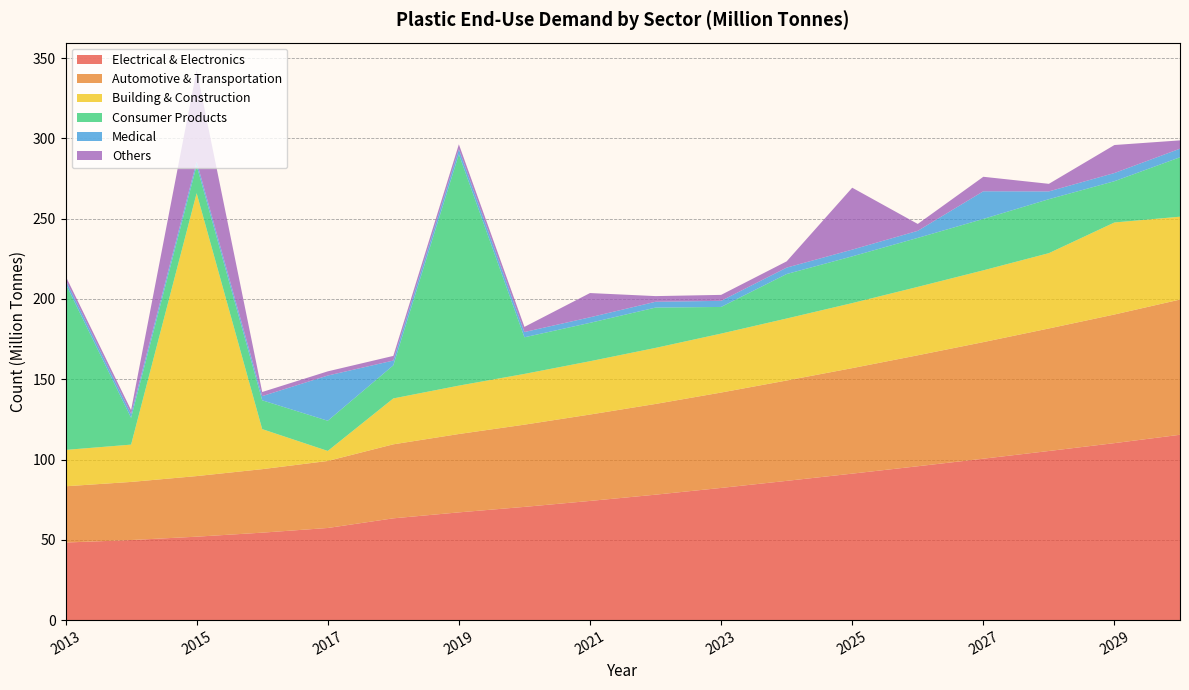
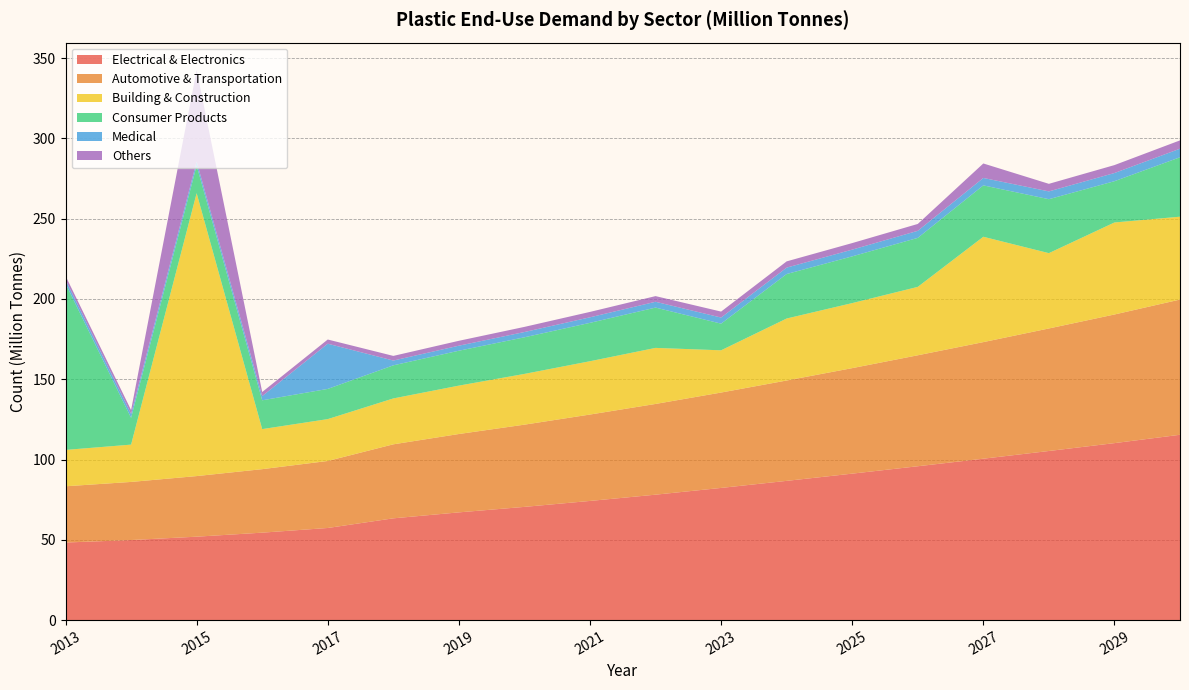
  {
    "Building & Construction": {
      "2013": 23,
      "2015": 176,
-     "2017": 6,
+     "2017": 26,
      "2019": 30,
      "2021": 33,
-     "2023": 37,
+     "2023": 26,
      "2025": 41,
-     "2027": 45,
+     "2027": 66,
      "2029": 57
    },
    "Consumer Products": {
      "2013": 104,
      "2017": 19,
-     "2019": 144,
+     "2019": 22,
      "2021": 24,
      "2023": 17,
      "2025": 29,
      "2027": 32,
      "2029": 26
    },
    "Medical": {
      "2013": 2,
      "2017": 28,
      "2019": 3,
      "2021": 3,
      "2023": 4,
      "2025": 4,
-     "2027": 17,
+     "2027": 5,
      "2029": 5
    },
    "Others": {
      "2013": 2,
      "2017": 3,
      "2019": 3,
-     "2021": 15,
+     "2021": 3,
      "2023": 4,
-     "2025": 39,
+     "2025": 4,
      "2027": 9,
-     "2029": 17
+     "2029": 5
    }
  }
